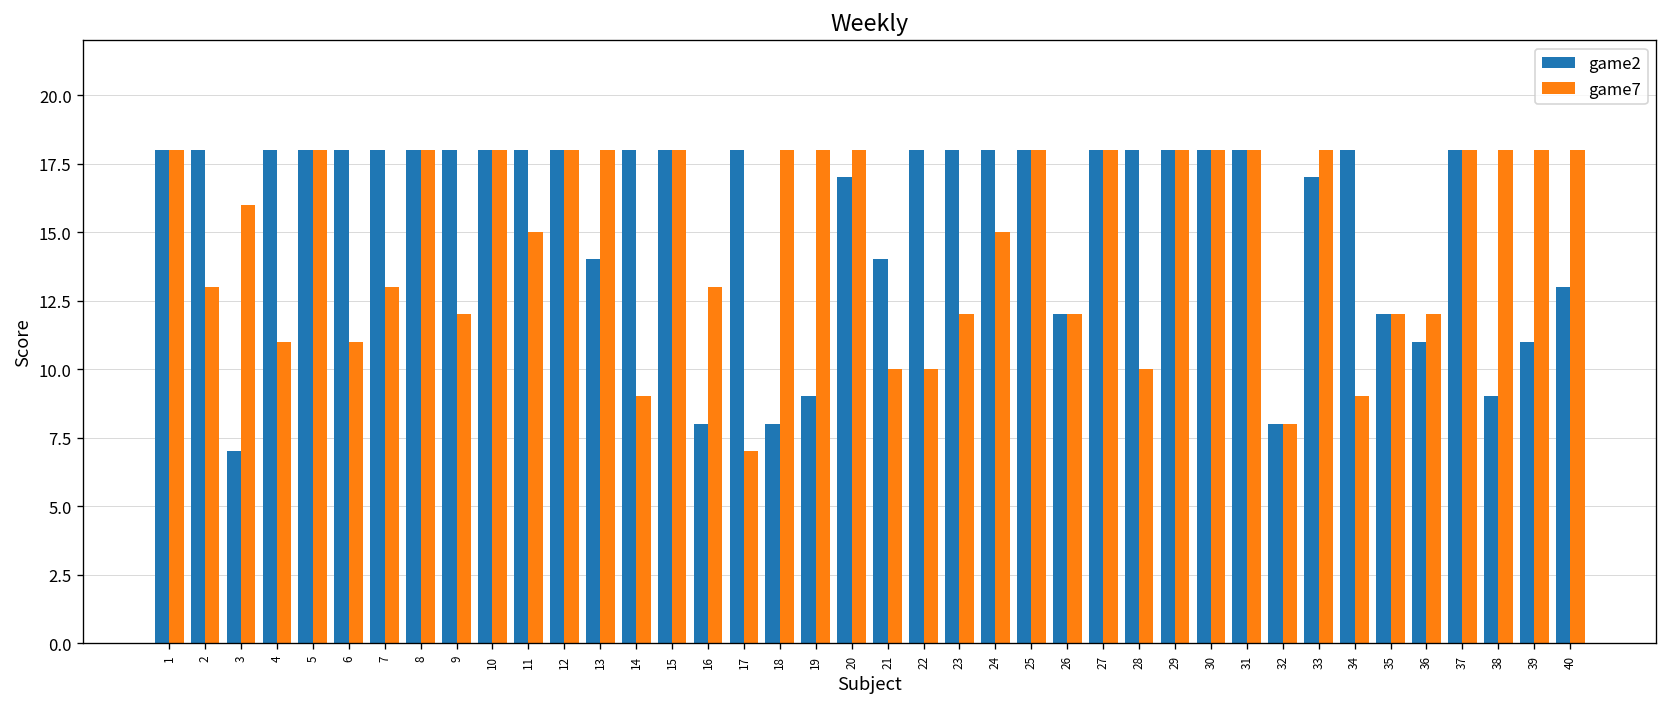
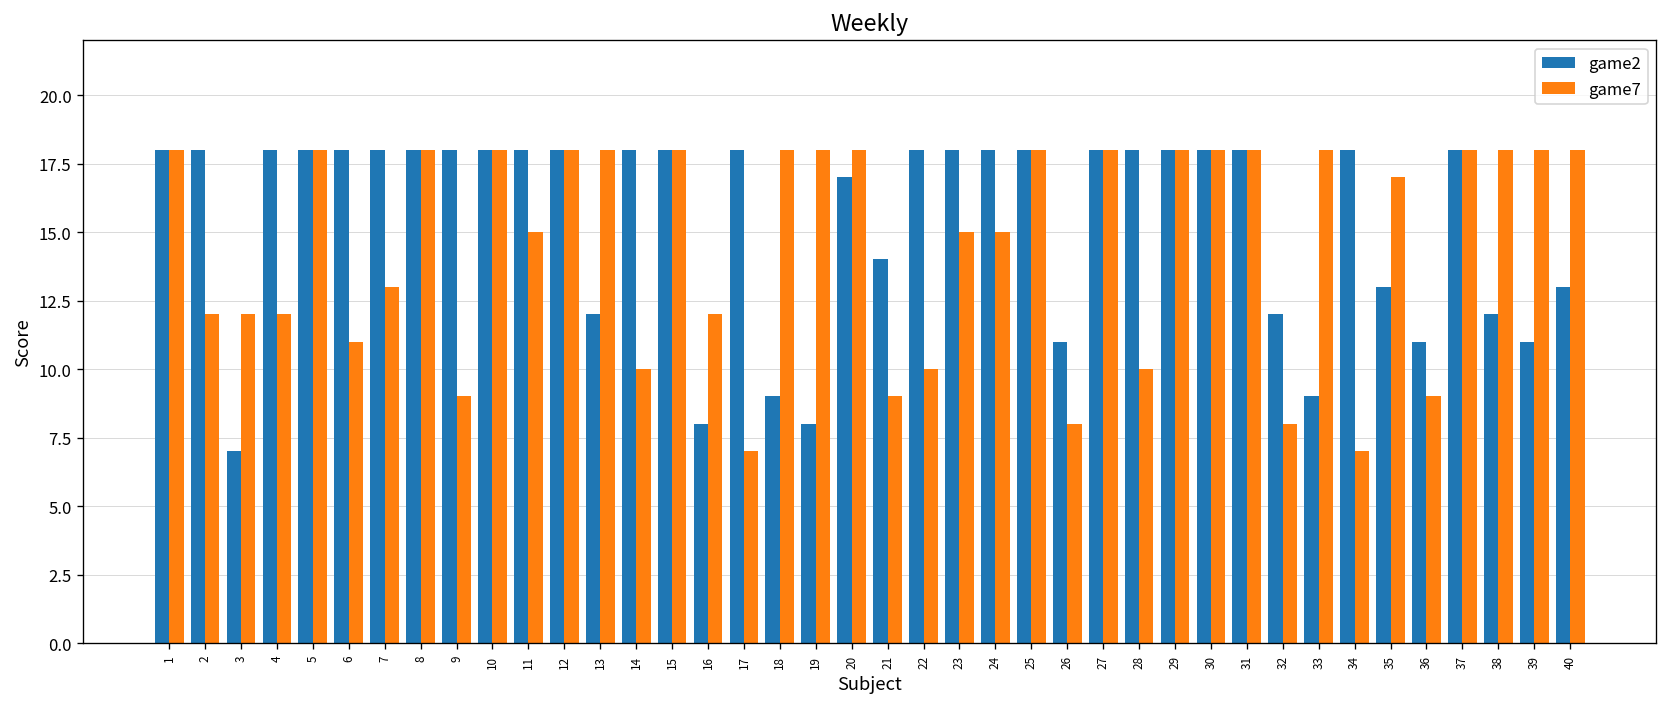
  {
    "game2": {
      "1": 18,
      "2": 18,
      "3": 7,
      "4": 18,
      "5": 18,
      "6": 18,
      "7": 18,
      "8": 18,
      "9": 18,
      "10": 18,
      "11": 18,
      "12": 18,
-     "13": 14,
+     "13": 12,
      "14": 18,
      "15": 18,
      "16": 8,
      "17": 18,
-     "18": 8,
-     "19": 9,
+     "18": 9,
+     "19": 8,
      "20": 17,
      "21": 14,
      "22": 18,
      "23": 18,
      "24": 18,
      "25": 18,
-     "26": 12,
+     "26": 11,
      "27": 18,
      "28": 18,
      "29": 18,
      "30": 18,
      "31": 18,
-     "32": 8,
-     "33": 17,
+     "32": 12,
+     "33": 9,
      "34": 18,
-     "35": 12,
+     "35": 13,
      "36": 11,
      "37": 18,
-     "38": 9,
+     "38": 12,
      "39": 11,
      "40": 13
    },
    "game7": {
      "1": 18,
-     "2": 13,
-     "3": 16,
-     "4": 11,
+     "2": 12,
+     "3": 12,
+     "4": 12,
      "5": 18,
      "6": 11,
      "7": 13,
      "8": 18,
-     "9": 12,
+     "9": 9,
      "10": 18,
      "11": 15,
      "12": 18,
      "13": 18,
-     "14": 9,
+     "14": 10,
      "15": 18,
-     "16": 13,
+     "16": 12,
      "17": 7,
      "18": 18,
      "19": 18,
      "20": 18,
-     "21": 10,
+     "21": 9,
      "22": 10,
-     "23": 12,
+     "23": 15,
      "24": 15,
      "25": 18,
-     "26": 12,
+     "26": 8,
      "27": 18,
      "28": 10,
      "29": 18,
      "30": 18,
      "31": 18,
      "32": 8,
      "33": 18,
-     "34": 9,
-     "35": 12,
-     "36": 12,
+     "34": 7,
+     "35": 17,
+     "36": 9,
      "37": 18,
      "38": 18,
      "39": 18,
      "40": 18
    }
  }
